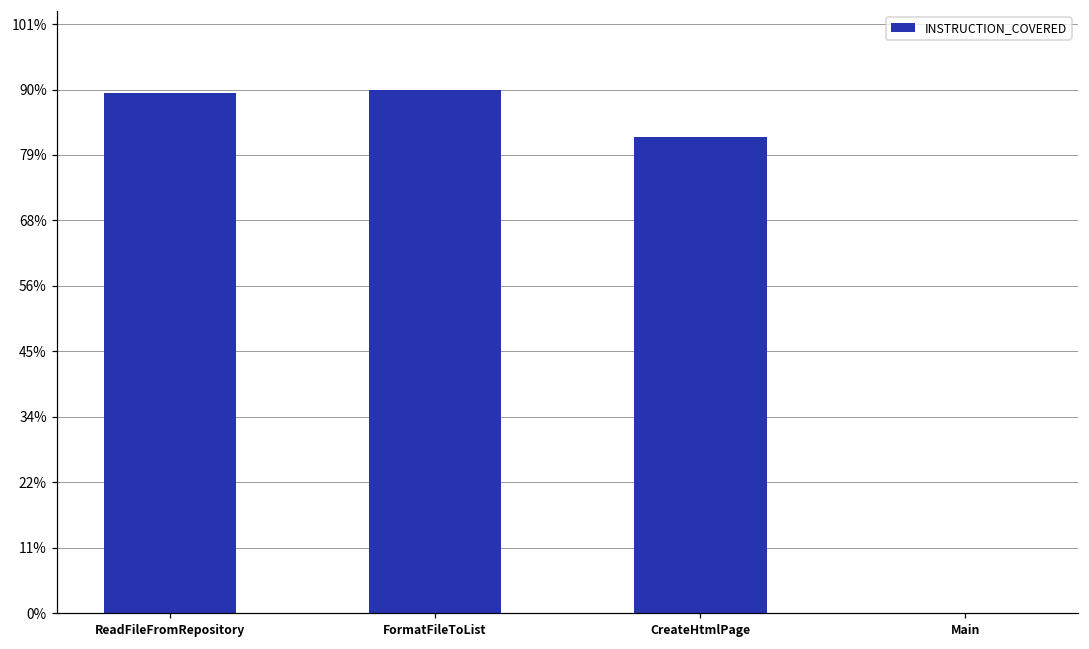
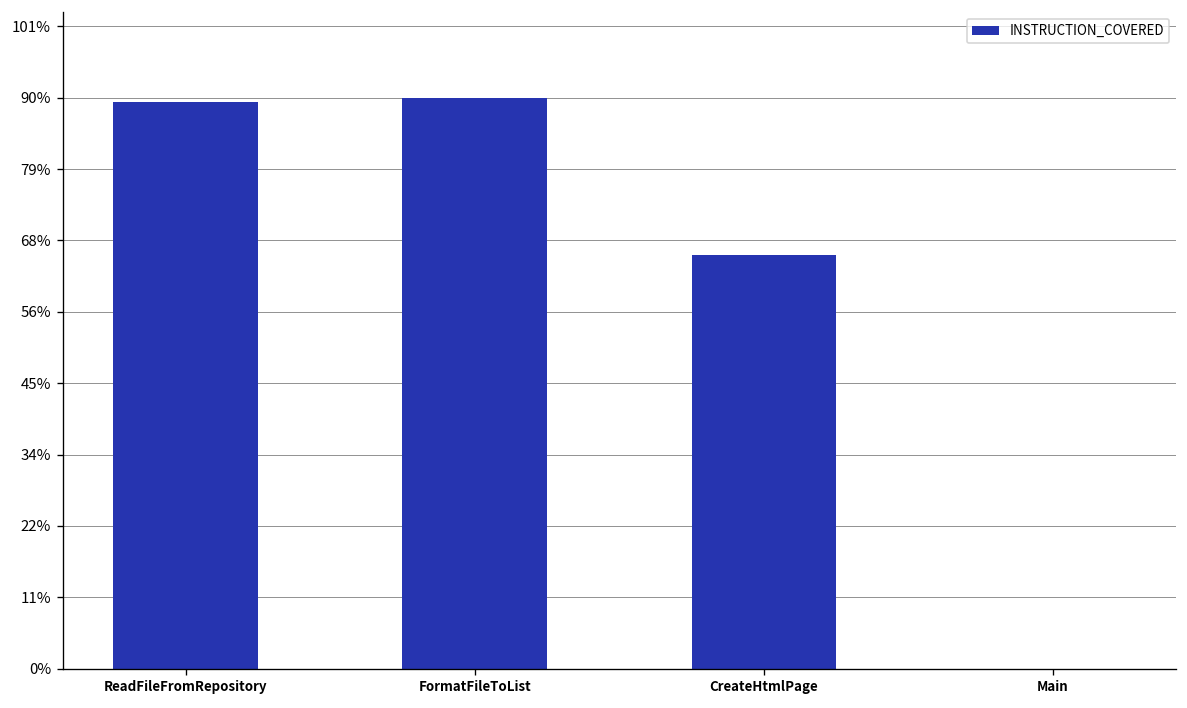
  {
    "ReadFileFromRepository": "89%",
    "FormatFileToList": "90%",
-   "CreateHtmlPage": "82%",
+   "CreateHtmlPage": "65%",
    "Main": "0%"
  }
